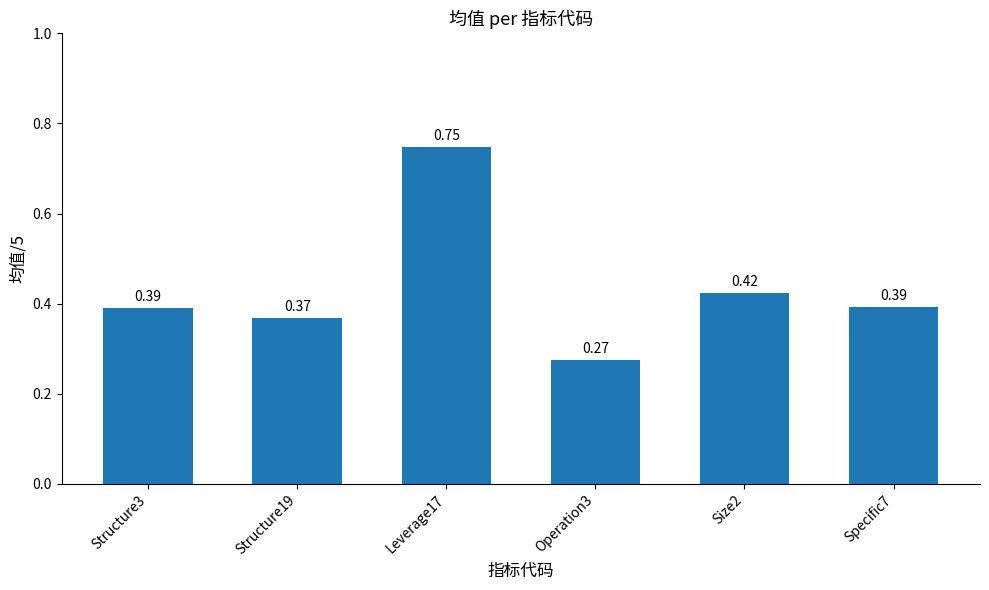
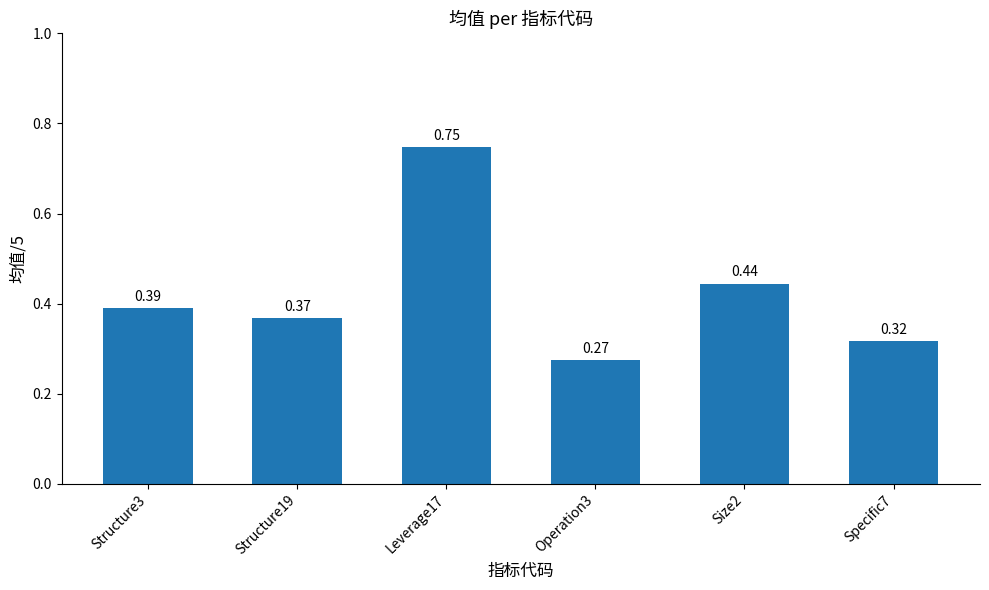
  {
    "Structure3": 0.39,
    "Structure19": 0.37,
    "Leverage17": 0.75,
    "Operation3": 0.27,
-   "Size2": 0.42,
-   "Specific7": 0.39
+   "Size2": 0.44,
+   "Specific7": 0.32
  }
